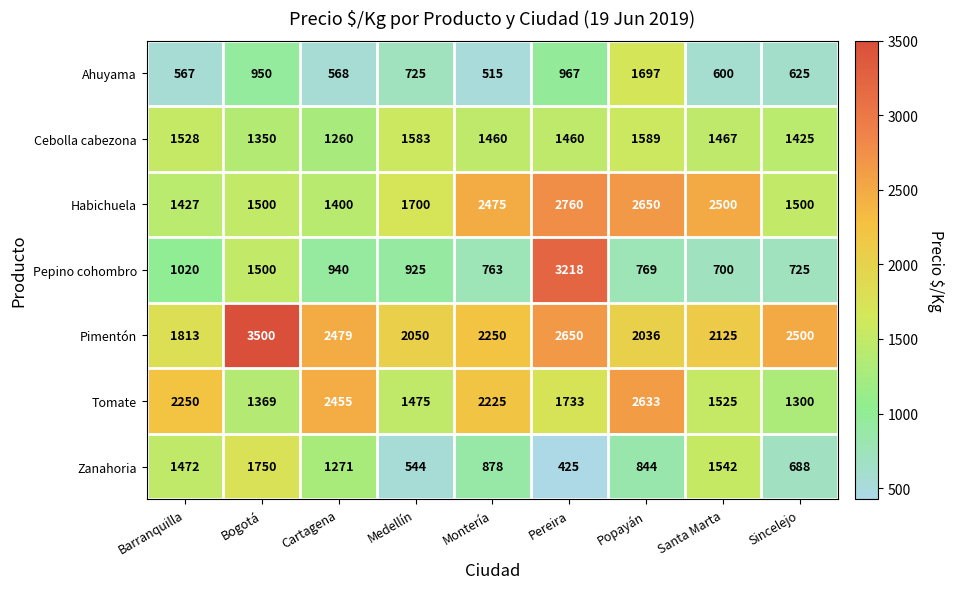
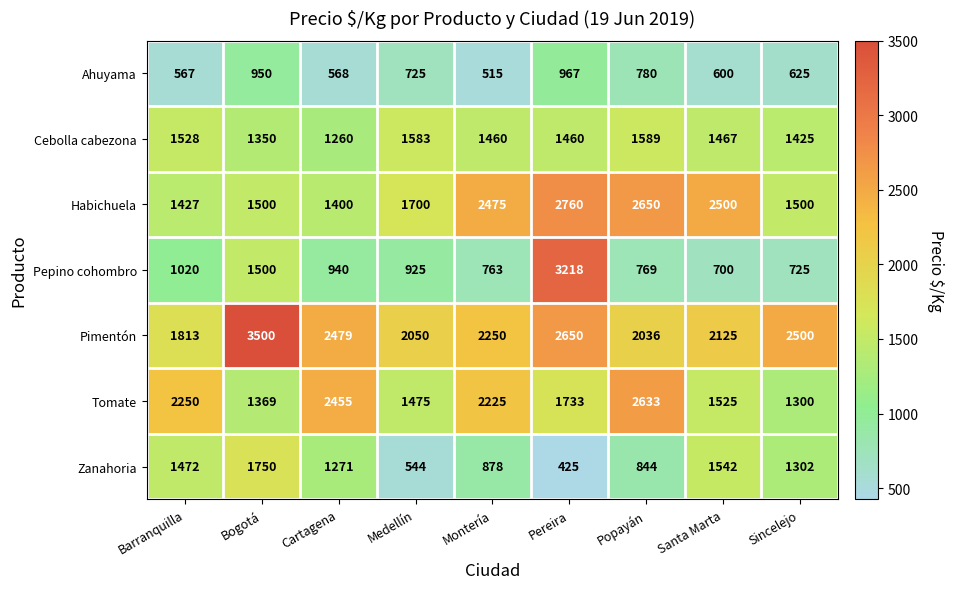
  {
    "Ahuyama": {
      "Barranquilla": 567,
      "Bogotá": 950,
      "Cartagena": 568,
      "Medellín": 725,
      "Montería": 515,
      "Pereira": 967,
-     "Popayán": 1697,
+     "Popayán": 780,
      "Santa Marta": 600,
      "Sincelejo": 625
    },
    "Cebolla cabezona": {
      "Barranquilla": 1528,
      "Bogotá": 1350,
      "Cartagena": 1260,
      "Medellín": 1583,
      "Montería": 1460,
      "Pereira": 1460,
      "Popayán": 1589,
      "Santa Marta": 1467,
      "Sincelejo": 1425
    },
    "Habichuela": {
      "Barranquilla": 1427,
      "Bogotá": 1500,
      "Cartagena": 1400,
      "Medellín": 1700,
      "Montería": 2475,
      "Pereira": 2760,
      "Popayán": 2650,
      "Santa Marta": 2500,
      "Sincelejo": 1500
    },
    "Pepino cohombro": {
      "Barranquilla": 1020,
      "Bogotá": 1500,
      "Cartagena": 940,
      "Medellín": 925,
      "Montería": 763,
      "Pereira": 3218,
      "Popayán": 769,
      "Santa Marta": 700,
      "Sincelejo": 725
    },
    "Pimentón": {
      "Barranquilla": 1813,
      "Bogotá": 3500,
      "Cartagena": 2479,
      "Medellín": 2050,
      "Montería": 2250,
      "Pereira": 2650,
      "Popayán": 2036,
      "Santa Marta": 2125,
      "Sincelejo": 2500
    },
    "Tomate": {
      "Barranquilla": 2250,
      "Bogotá": 1369,
      "Cartagena": 2455,
      "Medellín": 1475,
      "Montería": 2225,
      "Pereira": 1733,
      "Popayán": 2633,
      "Santa Marta": 1525,
      "Sincelejo": 1300
    },
    "Zanahoria": {
      "Barranquilla": 1472,
      "Bogotá": 1750,
      "Cartagena": 1271,
      "Medellín": 544,
      "Montería": 878,
      "Pereira": 425,
      "Popayán": 844,
      "Santa Marta": 1542,
-     "Sincelejo": 688
+     "Sincelejo": 1302
    }
  }
